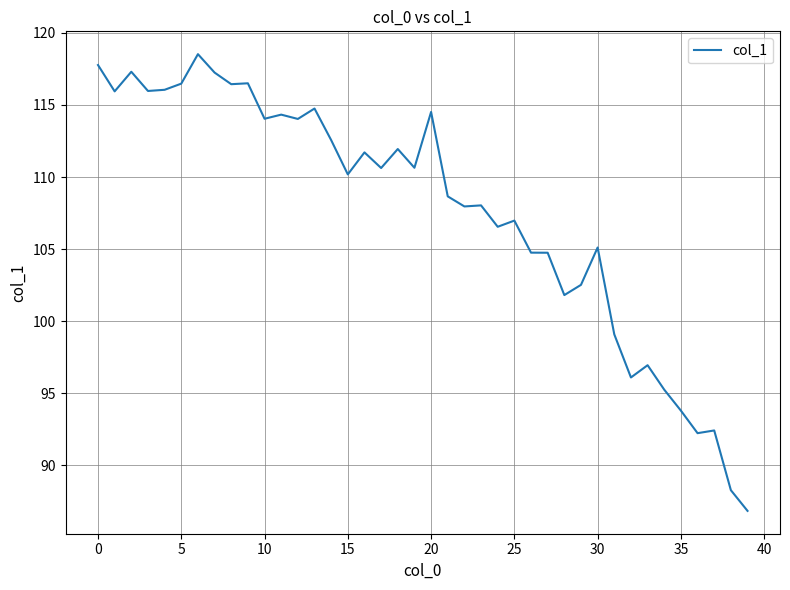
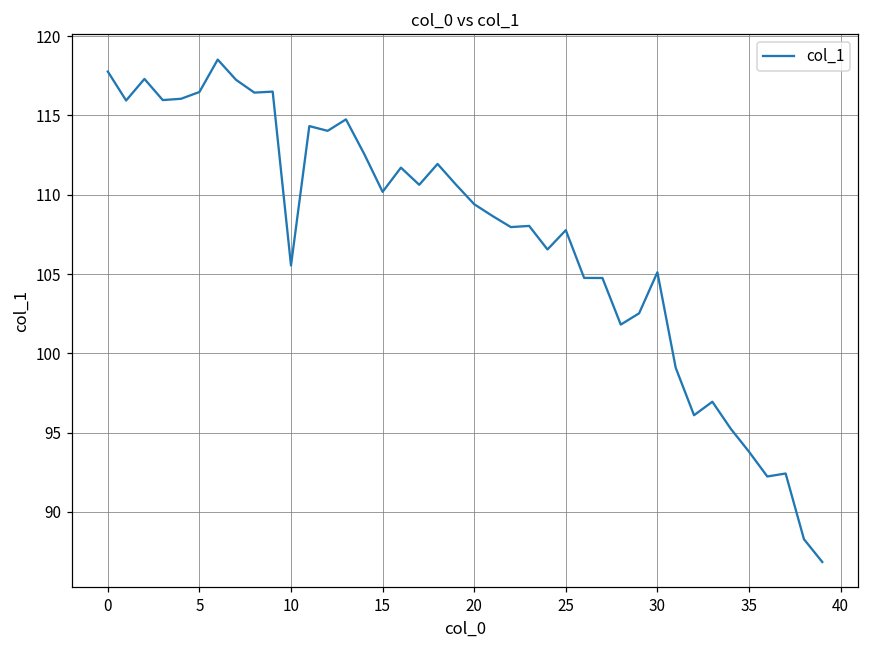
  {
    "0": 117.8,
    "5": 116.5,
-   "10": 114.0,
+   "10": 105.5,
    "15": 110.2,
-   "20": 114.5,
-   "25": 107.0,
+   "20": 109.4,
+   "25": 107.8,
    "30": 105.1,
    "35": 93.8
  }
